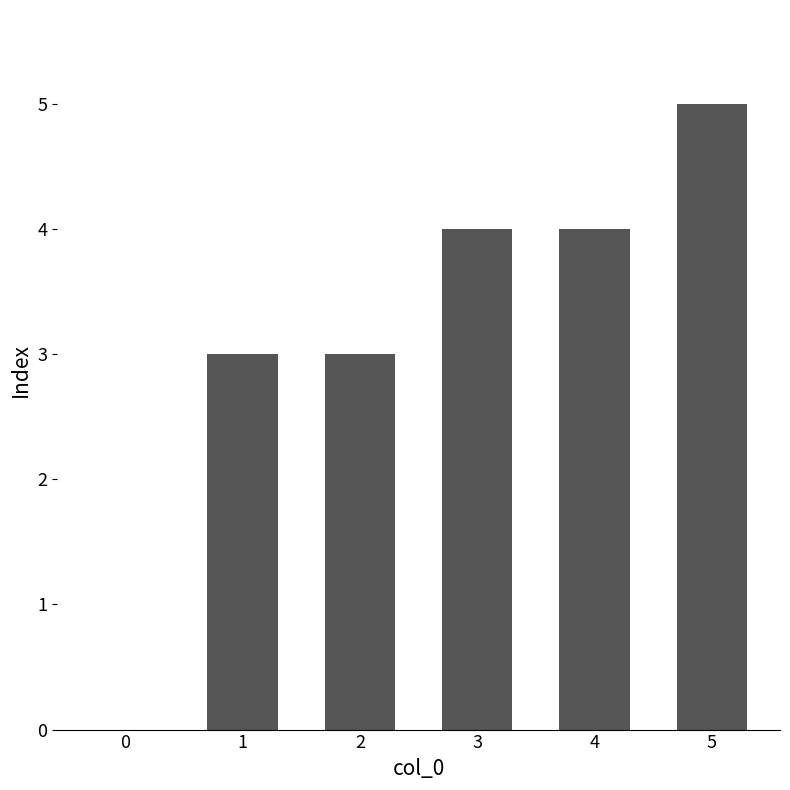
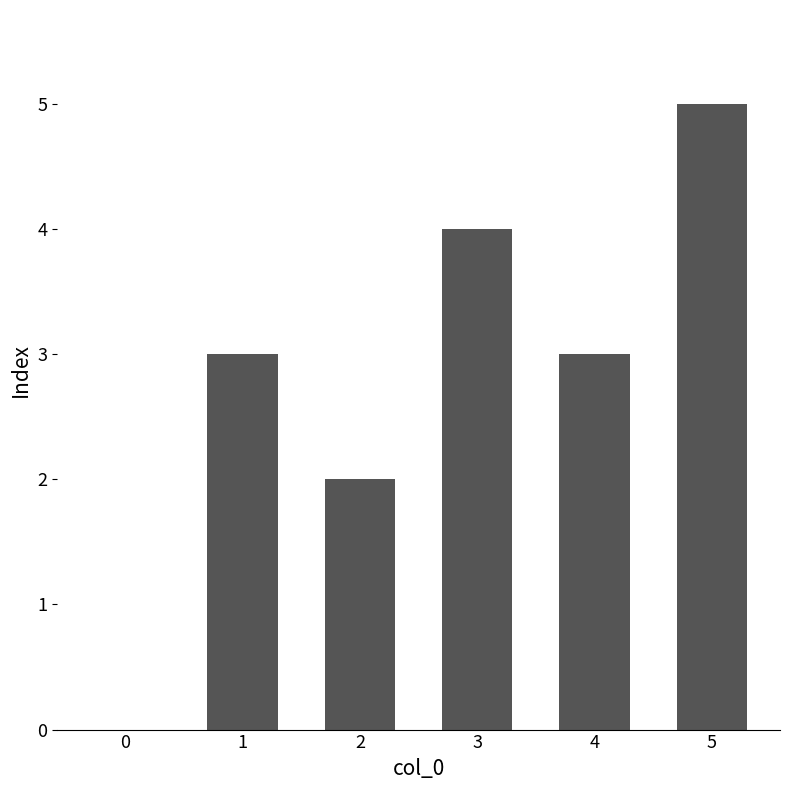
  {
    "0": 0,
    "1": 3,
-   "2": 3,
+   "2": 2,
    "3": 4,
-   "4": 4,
+   "4": 3,
    "5": 5
  }
